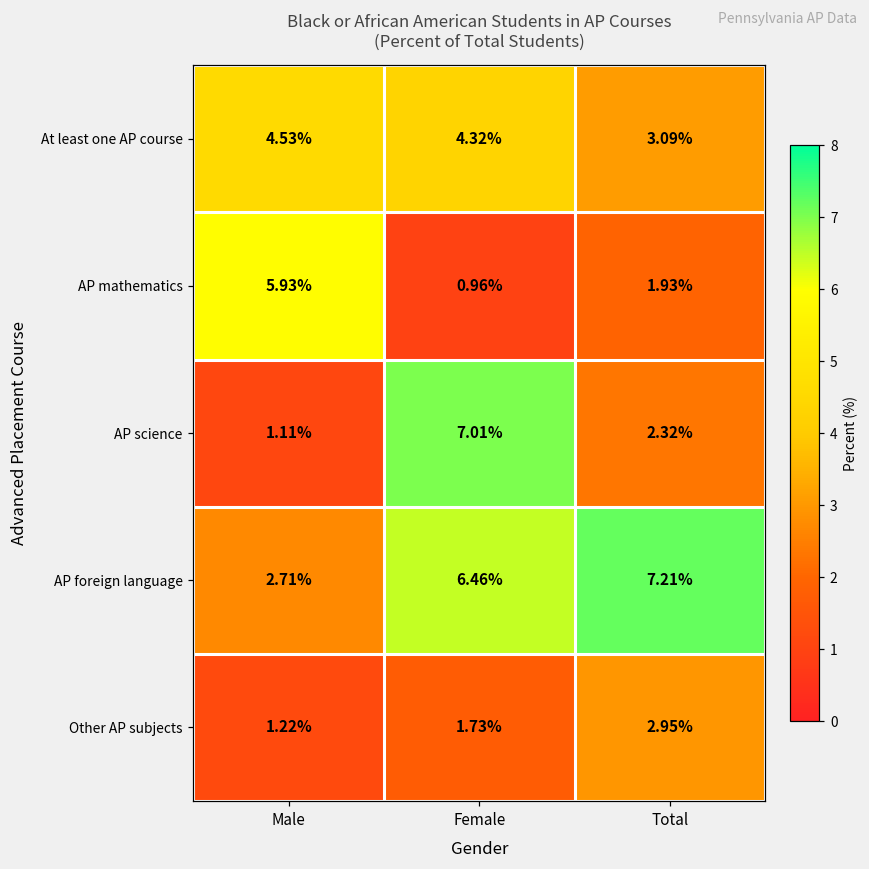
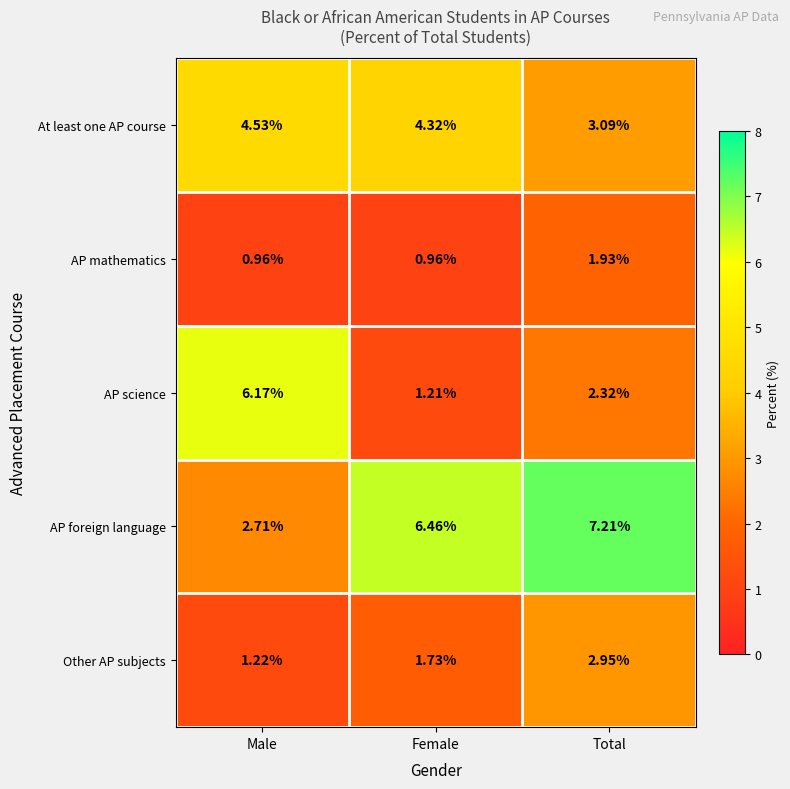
  {
    "At least one AP course": {
      "Male": "4.53%",
      "Female": "4.32%",
      "Total": "3.09%"
    },
    "AP mathematics": {
-     "Male": "5.93%",
+     "Male": "0.96%",
      "Female": "0.96%",
      "Total": "1.93%"
    },
    "AP science": {
-     "Male": "1.11%",
-     "Female": "7.01%",
+     "Male": "6.17%",
+     "Female": "1.21%",
      "Total": "2.32%"
    },
    "AP foreign language": {
      "Male": "2.71%",
      "Female": "6.46%",
      "Total": "7.21%"
    },
    "Other AP subjects": {
      "Male": "1.22%",
      "Female": "1.73%",
      "Total": "2.95%"
    }
  }
